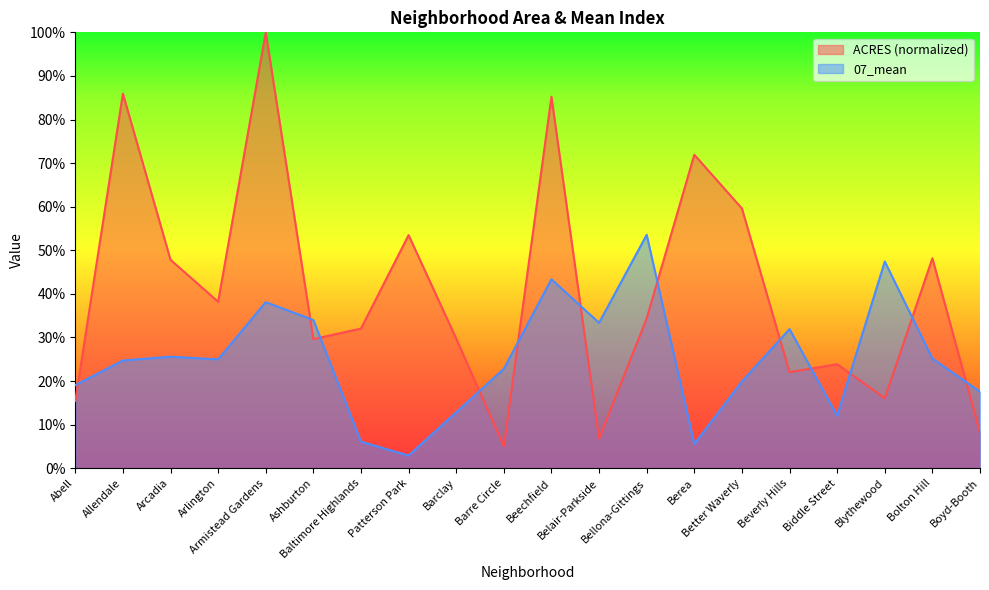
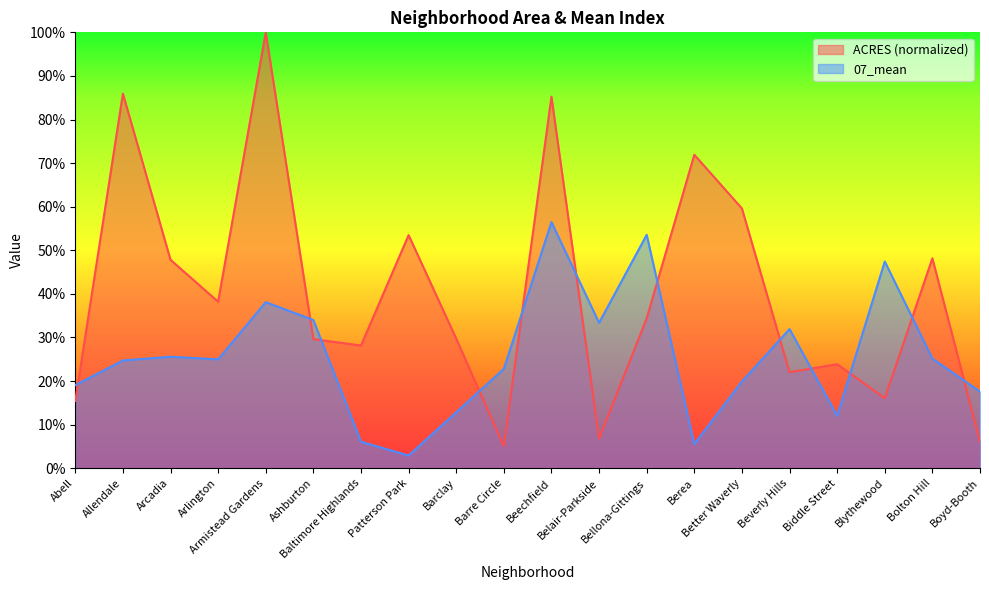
  {
    "ACRES (normalized)": {
      "Abell": "15%",
      "Allendale": "86%",
      "Arcadia": "48%",
      "Arlington": "38%",
      "Armistead Gardens": "100%",
      "Ashburton": "30%",
-     "Baltimore Highlands": "32%",
+     "Baltimore Highlands": "28%",
      "Patterson Park": "53%",
      "Barclay": "30%",
      "Barre Circle": "5%",
      "Beechfield": "85%",
      "Belair-Parkside": "7%",
      "Bellona-Gittings": "34%",
      "Berea": "72%",
      "Better Waverly": "60%",
      "Beverly Hills": "22%",
      "Biddle Street": "24%",
      "Blythewood": "16%",
      "Bolton Hill": "48%",
-     "Boyd-Booth": "8%"
+     "Boyd-Booth": "6%"
    },
    "07_mean": {
      "Abell": "19%",
      "Allendale": "25%",
      "Arcadia": "26%",
      "Arlington": "25%",
      "Armistead Gardens": "38%",
      "Ashburton": "34%",
      "Baltimore Highlands": "6%",
      "Patterson Park": "3%",
      "Barclay": "13%",
      "Barre Circle": "23%",
-     "Beechfield": "43%",
+     "Beechfield": "56%",
      "Belair-Parkside": "33%",
      "Bellona-Gittings": "54%",
      "Berea": "6%",
      "Better Waverly": "20%",
      "Beverly Hills": "32%",
      "Biddle Street": "12%",
      "Blythewood": "47%",
      "Bolton Hill": "25%",
      "Boyd-Booth": "18%"
    }
  }
